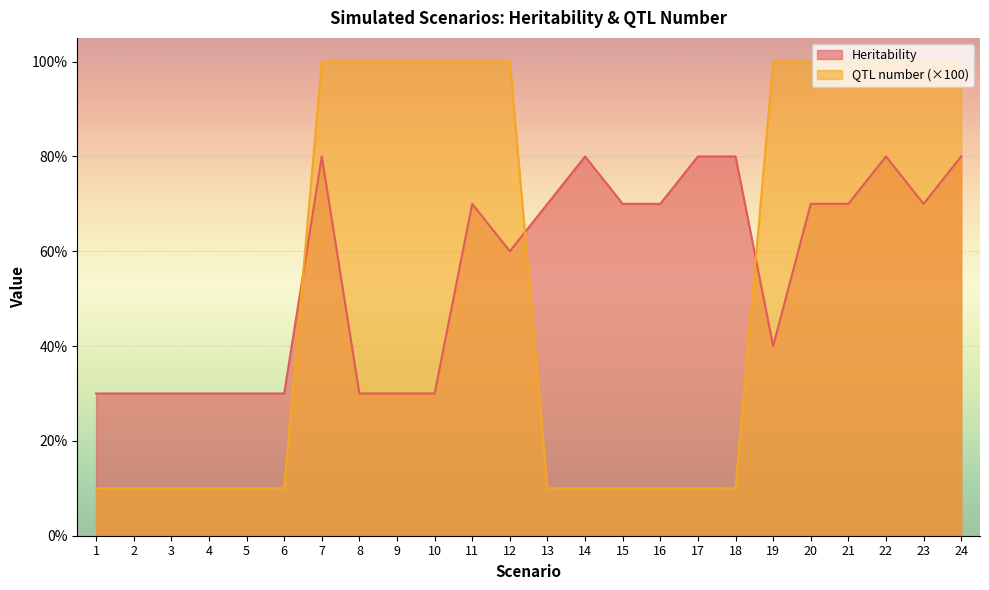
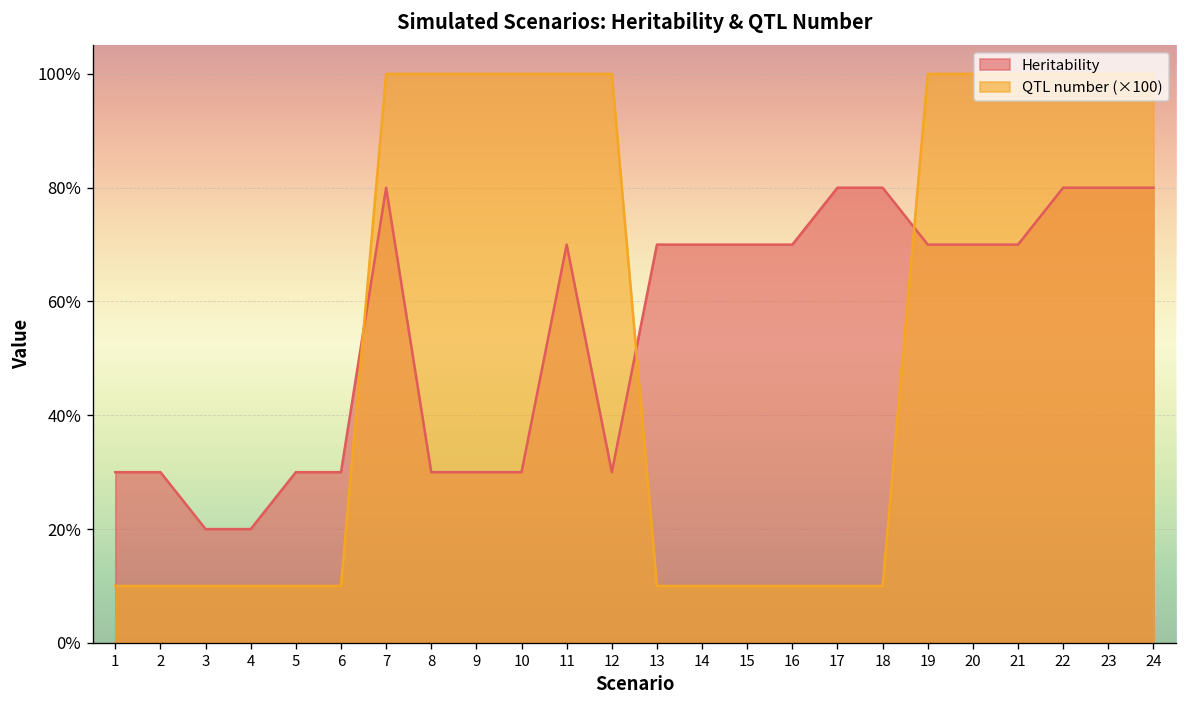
  {
    "Heritability": {
      "1": "30%",
      "2": "30%",
-     "3": "30%",
-     "4": "30%",
+     "3": "20%",
+     "4": "20%",
      "5": "30%",
      "6": "30%",
      "7": "80%",
      "8": "30%",
      "9": "30%",
      "10": "30%",
      "11": "70%",
-     "12": "60%",
+     "12": "30%",
      "13": "70%",
-     "14": "80%",
+     "14": "70%",
      "15": "70%",
      "16": "70%",
      "17": "80%",
      "18": "80%",
-     "19": "40%",
+     "19": "70%",
      "20": "70%",
      "21": "70%",
      "22": "80%",
-     "23": "70%",
+     "23": "80%",
      "24": "80%"
    },
    "QTL number (×100)": {
      "1": "10%",
      "2": "10%",
      "3": "10%",
      "4": "10%",
      "5": "10%",
      "6": "10%",
      "7": "100%",
      "8": "100%",
      "9": "100%",
      "10": "100%",
      "11": "100%",
      "12": "100%",
      "13": "10%",
      "14": "10%",
      "15": "10%",
      "16": "10%",
      "17": "10%",
      "18": "10%",
      "19": "100%",
      "20": "100%"
    }
  }
